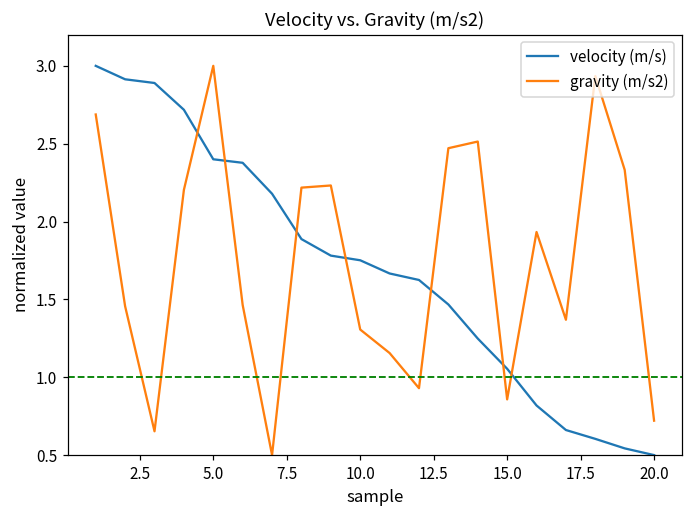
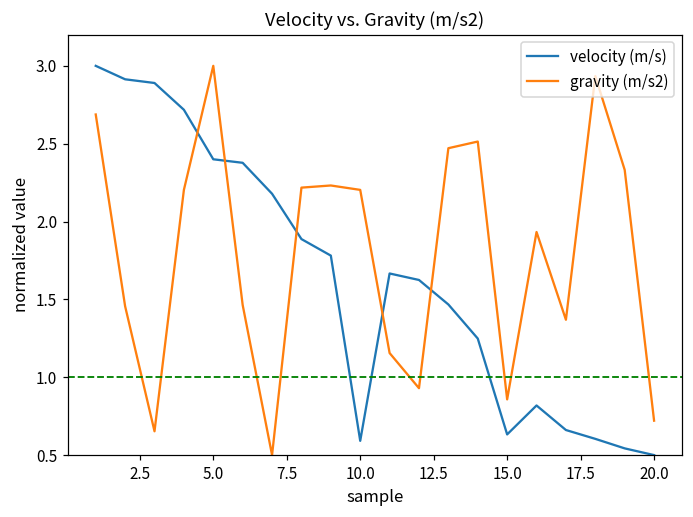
  {
    "velocity (m/s)": {
      "5.0": 2.40,
-     "10.0": 1.75,
-     "15.0": 1.05,
+     "10.0": 0.59,
+     "15.0": 0.63,
      "20.0": 0.50
    },
    "gravity (m/s2)": {
      "5.0": 3.00,
-     "10.0": 1.31,
+     "10.0": 2.20,
      "15.0": 0.86,
      "20.0": 0.72
    }
  }
